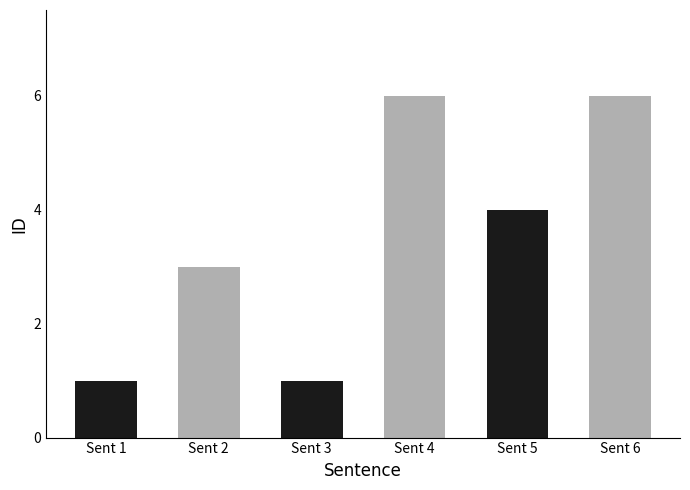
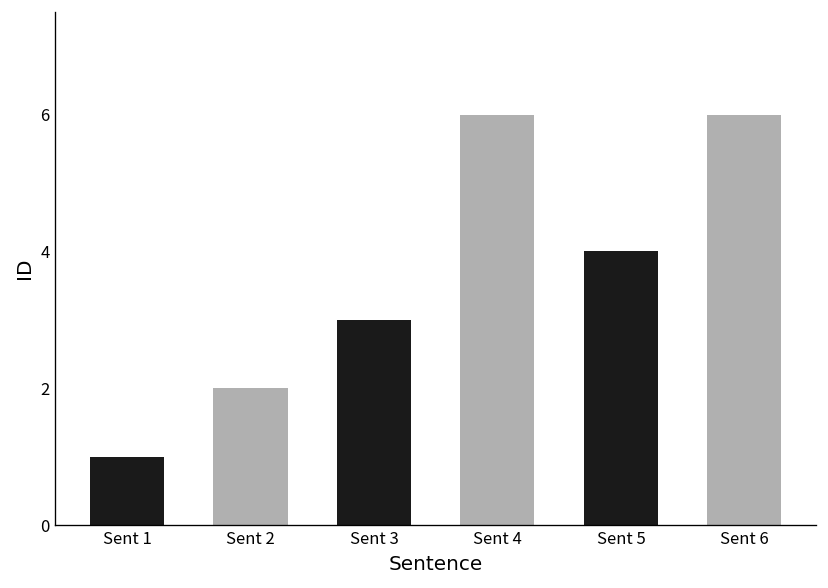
  {
    "Sent 1": 1,
-   "Sent 2": 3,
-   "Sent 3": 1,
+   "Sent 2": 2,
+   "Sent 3": 3,
    "Sent 4": 6,
    "Sent 5": 4,
    "Sent 6": 6
  }
